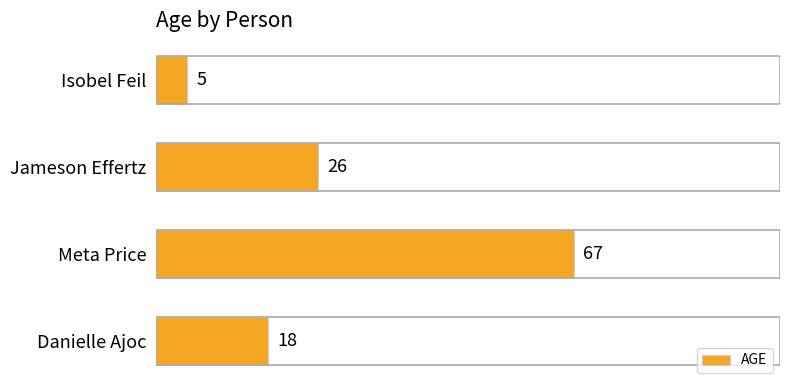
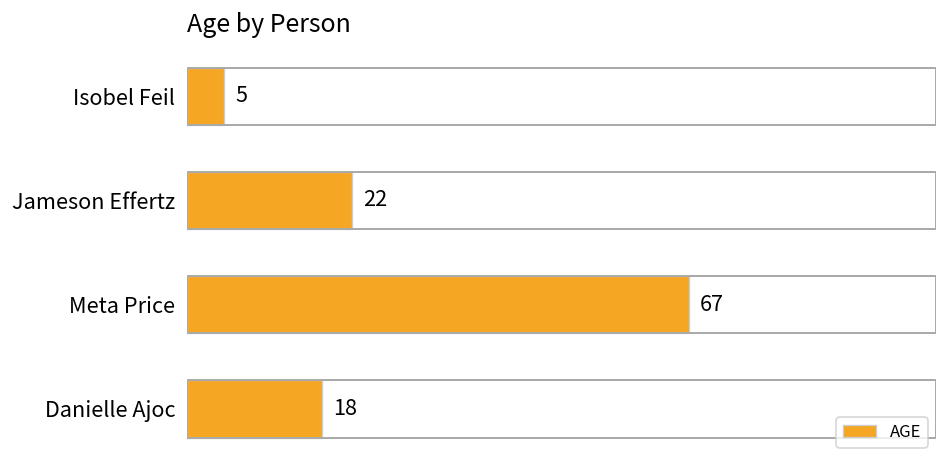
  {
    "Isobel Feil": 5,
-   "Jameson Effertz": 26,
+   "Jameson Effertz": 22,
    "Meta Price": 67,
    "Danielle Ajoc": 18
  }
